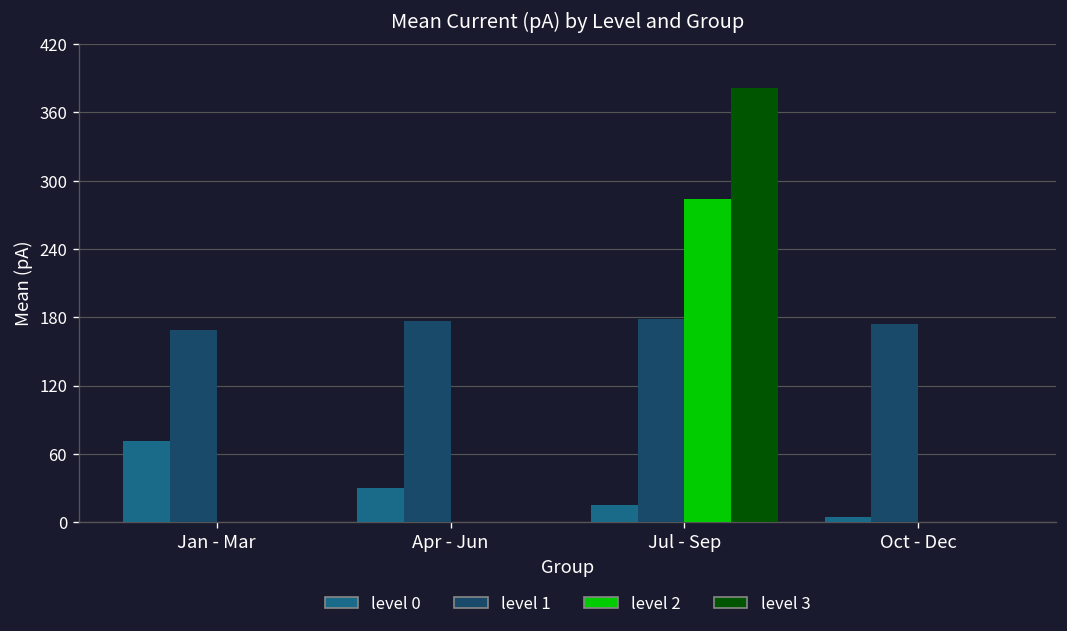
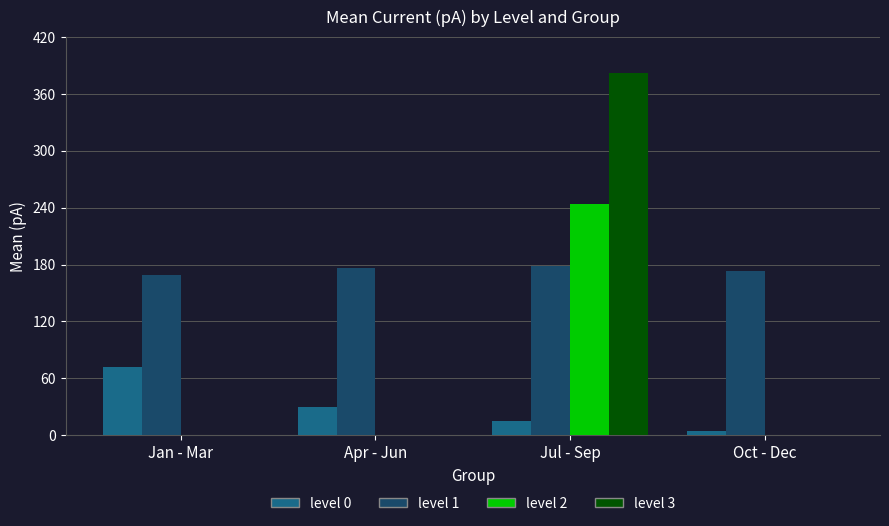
  {
    "level 2": {
      "Jan - Mar": 0,
      "Apr - Jun": 0,
-     "Jul - Sep": 280,
+     "Jul - Sep": 240,
      "Oct - Dec": 0
    },
    "level 3": {
      "Jan - Mar": 0,
      "Apr - Jun": 0,
      "Jul - Sep": 380,
      "Oct - Dec": 0
    }
  }
